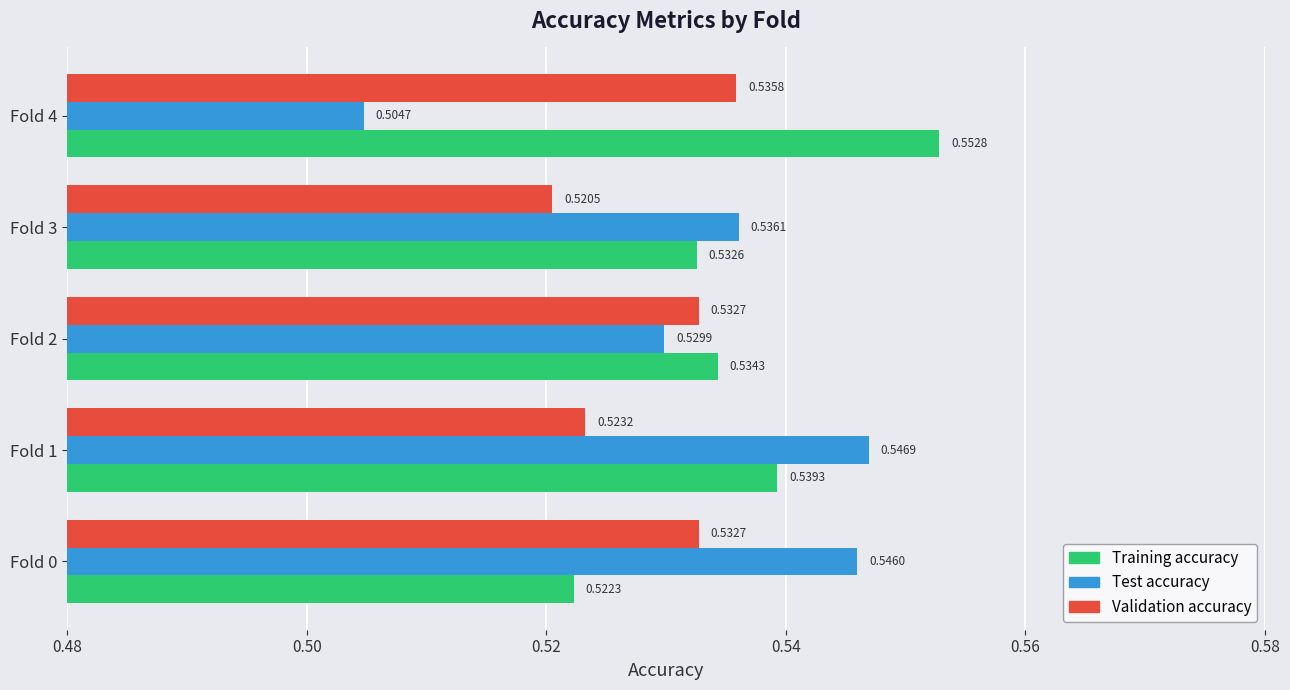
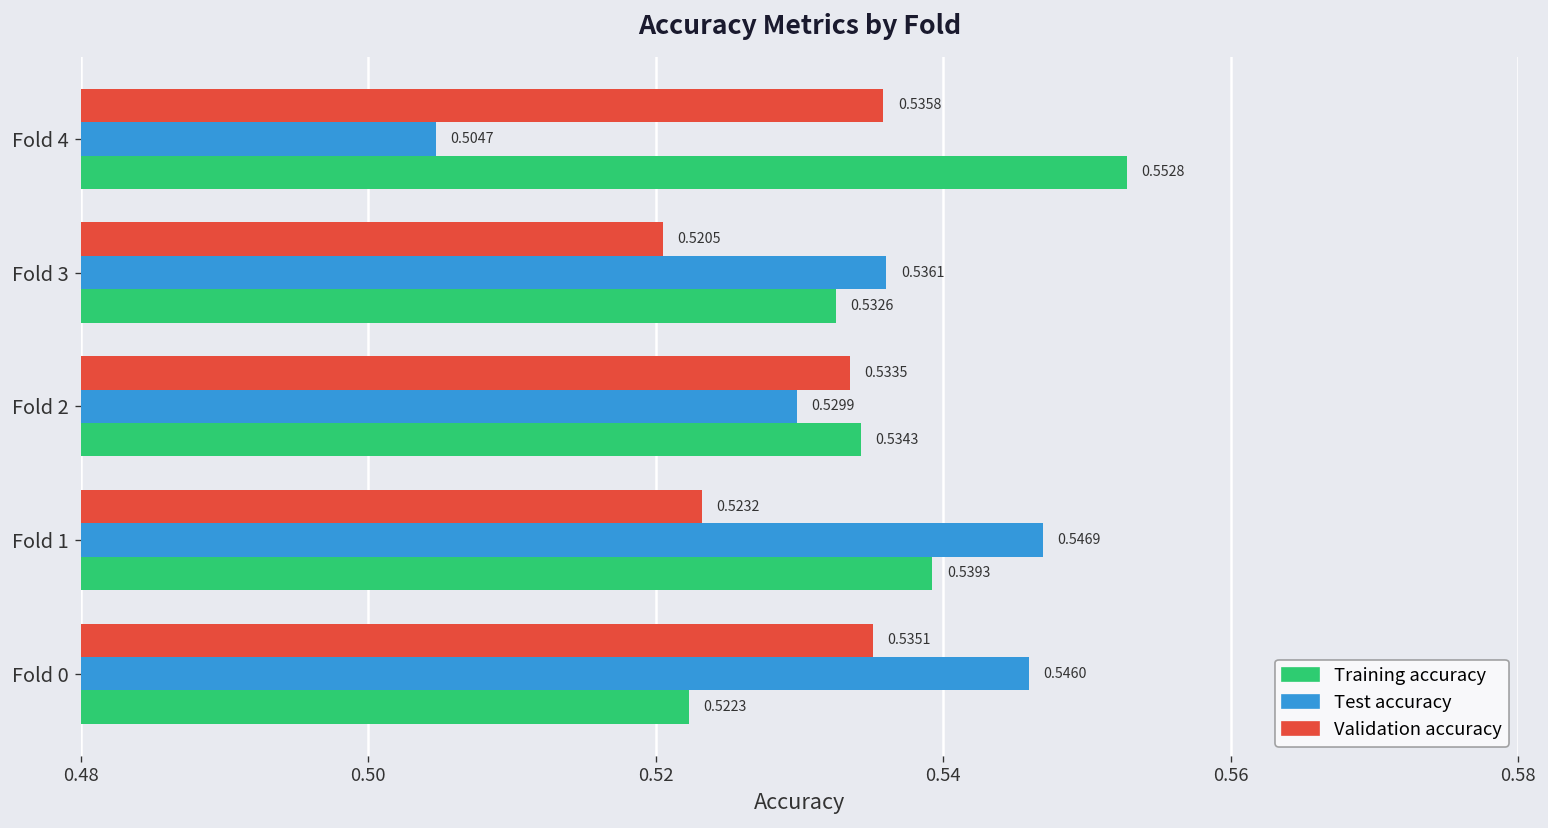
  {
    "Training accuracy": {
      "Fold 4": 0.5528,
      "Fold 3": 0.5326,
      "Fold 2": 0.5343,
      "Fold 1": 0.5393,
      "Fold 0": 0.5223
    },
    "Test accuracy": {
      "Fold 4": 0.5047,
      "Fold 3": 0.5361,
      "Fold 2": 0.5299,
      "Fold 1": 0.5469,
      "Fold 0": 0.5460
    },
    "Validation accuracy": {
      "Fold 4": 0.5358,
      "Fold 3": 0.5205,
-     "Fold 2": 0.5327,
+     "Fold 2": 0.5335,
      "Fold 1": 0.5232,
-     "Fold 0": 0.5327
+     "Fold 0": 0.5351
    }
  }
